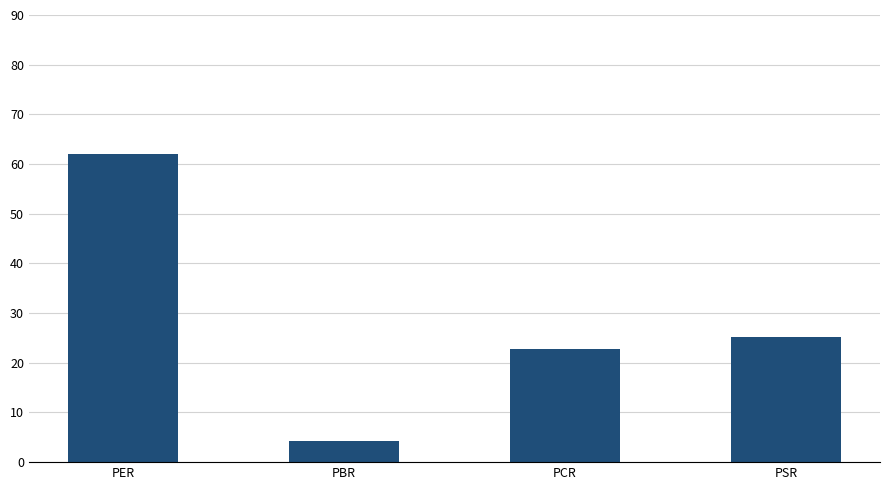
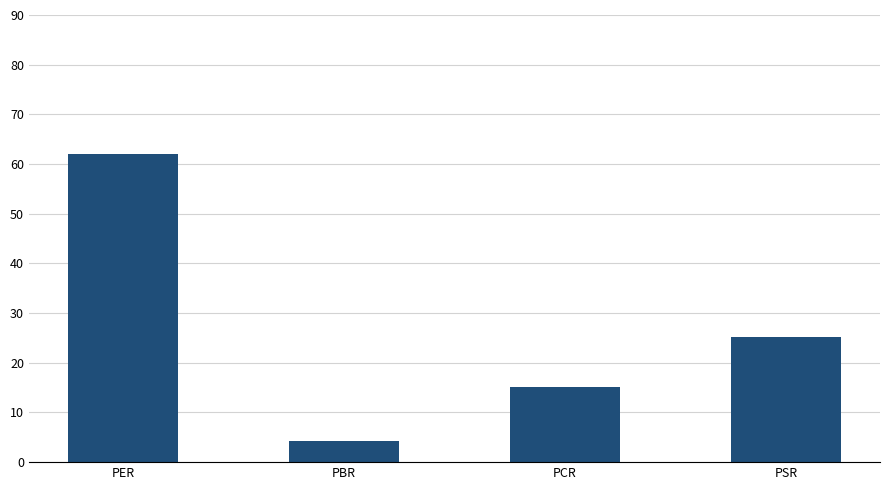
  {
    "PER": 62,
    "PBR": 4,
-   "PCR": 23,
+   "PCR": 15,
    "PSR": 25
  }
